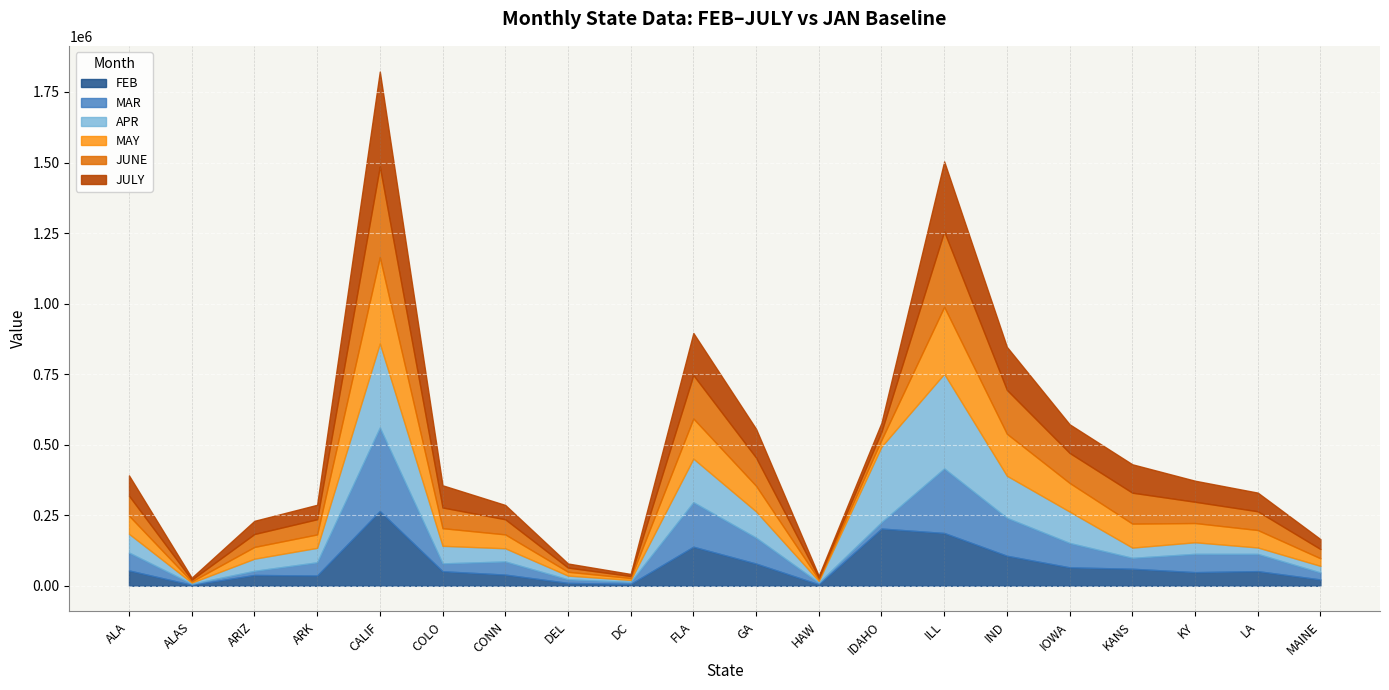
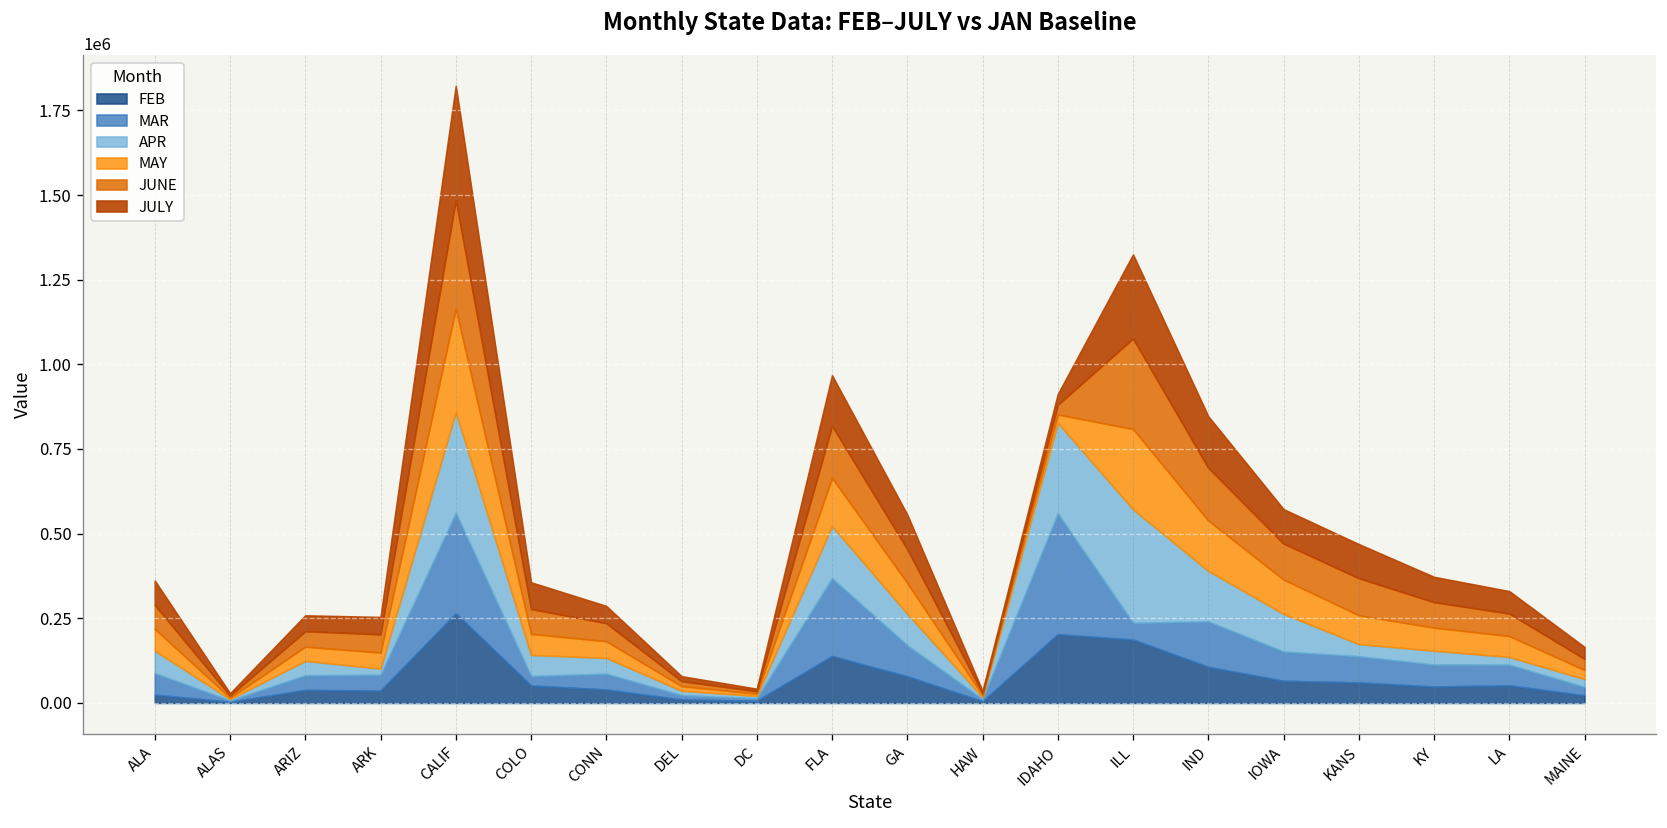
  {
    "FEB": {
-     "ALA": 50000,
+     "ALA": 20000,
      "ARIZ": 40000,
      "ARK": 40000,
      "CALIF": 260000,
      "COLO": 50000,
      "CONN": 40000,
      "DEL": 10000,
      "FLA": 140000,
      "GA": 80000,
      "IDAHO": 200000,
      "ILL": 190000,
      "IND": 110000,
      "IOWA": 70000,
      "KANS": 60000,
      "KY": 50000,
      "LA": 50000,
      "MAINE": 20000
    },
    "MAR": {
      "ALA": 60000,
-     "ARIZ": 10000,
+     "ARIZ": 40000,
      "ARK": 50000,
      "CALIF": 300000,
      "COLO": 30000,
      "CONN": 50000,
      "DEL": 10000,
-     "FLA": 160000,
+     "FLA": 230000,
      "GA": 90000,
-     "IDAHO": 20000,
-     "ILL": 230000,
+     "IDAHO": 360000,
+     "ILL": 50000,
      "IND": 130000,
      "IOWA": 90000,
-     "KANS": 40000,
+     "KANS": 80000,
      "KY": 60000,
      "LA": 60000,
      "MAINE": 20000
    },
    "APR": {
      "ALA": 70000,
      "ARIZ": 40000,
-     "ARK": 50000,
+     "ARK": 20000,
      "CALIF": 300000,
      "COLO": 60000,
      "CONN": 50000,
      "DEL": 10000,
      "FLA": 150000,
      "GA": 90000,
      "IDAHO": 270000,
      "ILL": 340000,
      "IND": 150000,
      "IOWA": 110000,
      "KANS": 40000,
      "KY": 40000,
      "LA": 20000,
      "MAINE": 20000
    }
  }
